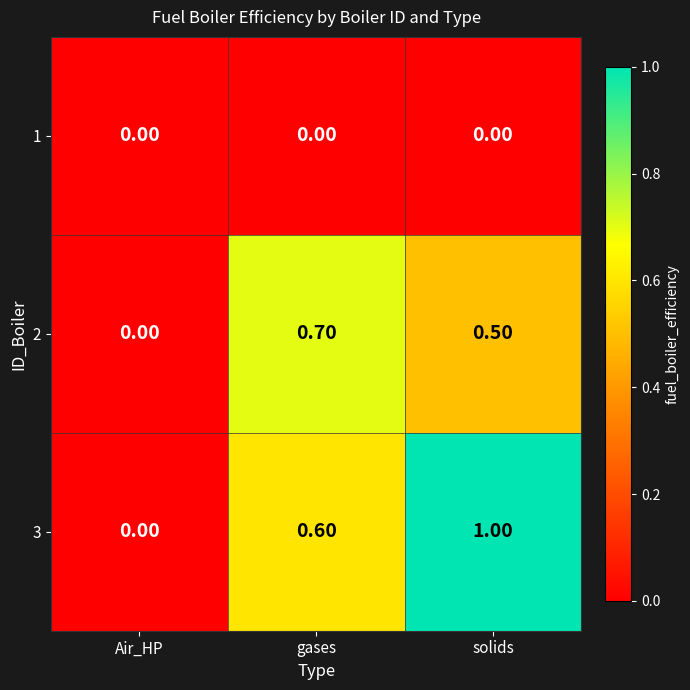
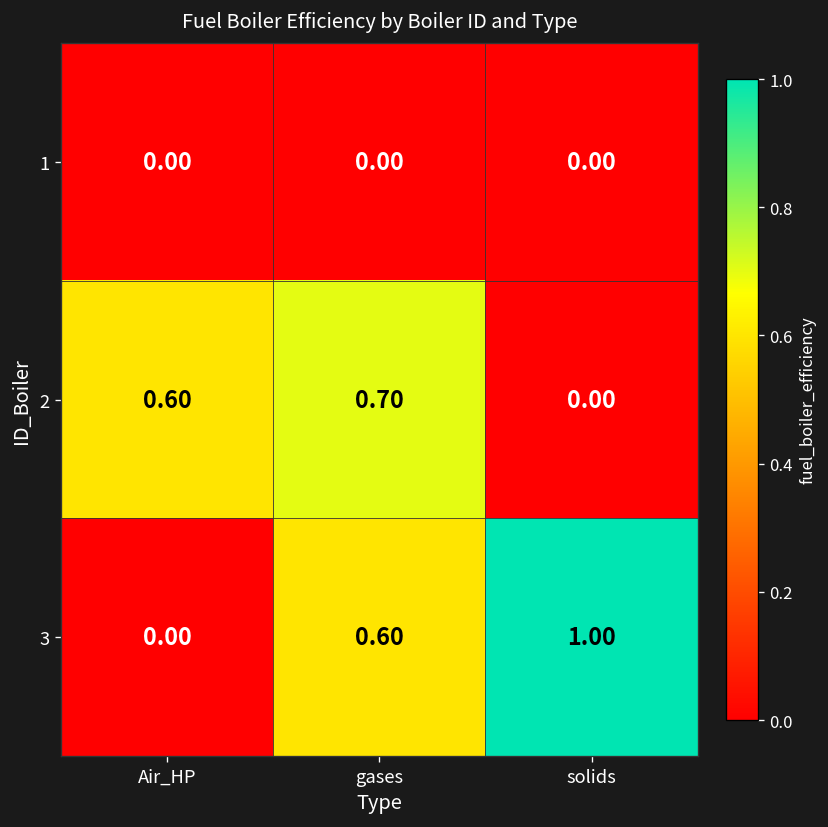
  {
    "1": {
      "Air_HP": 0.00,
      "gases": 0.00,
      "solids": 0.00
    },
    "2": {
-     "Air_HP": 0.00,
+     "Air_HP": 0.60,
      "gases": 0.70,
-     "solids": 0.50
+     "solids": 0.00
    },
    "3": {
      "Air_HP": 0.00,
      "gases": 0.60,
      "solids": 1.00
    }
  }
